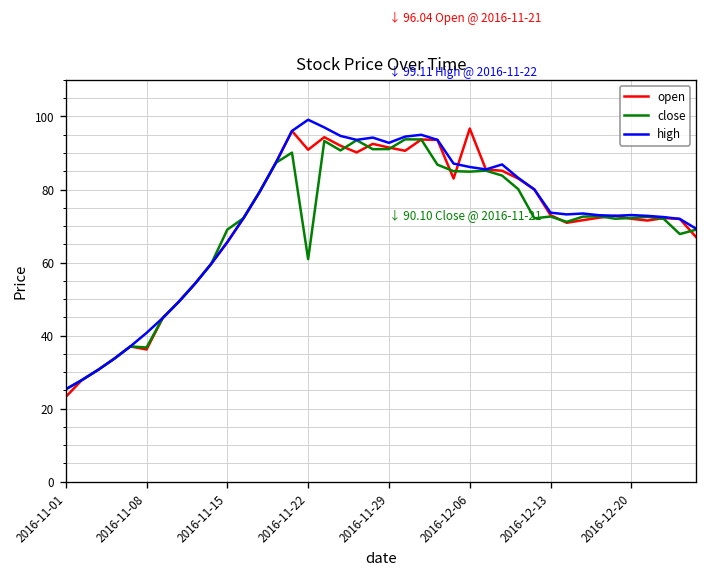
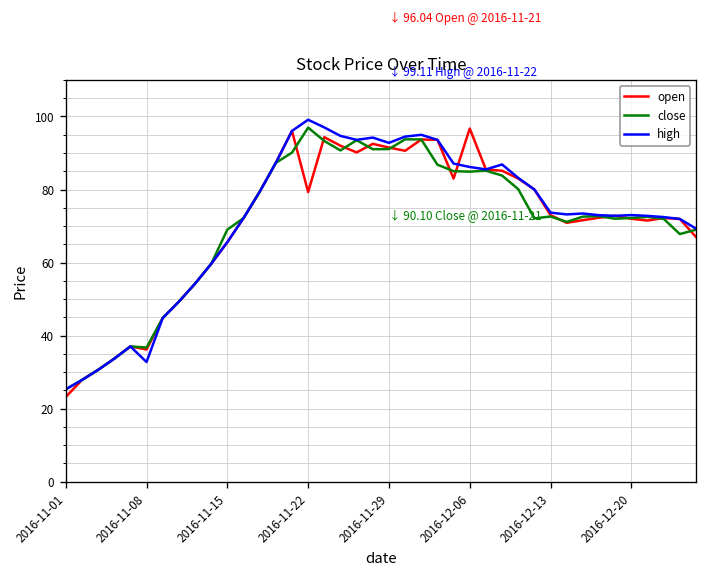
  {
    "open": {
      "2016-11-01": 23,
-     "2016-11-22": 91,
+     "2016-11-22": 79,
      "2016-12-06": 97
    },
    "close": {
      "2016-11-15": 69,
-     "2016-11-22": 61,
+     "2016-11-22": 97,
      "2016-12-06": 85
    },
    "high": {
-     "2016-11-08": 41,
+     "2016-11-08": 33,
      "2016-11-22": 99,
      "2016-11-29": 93,
      "2016-12-06": 86
    }
  }
